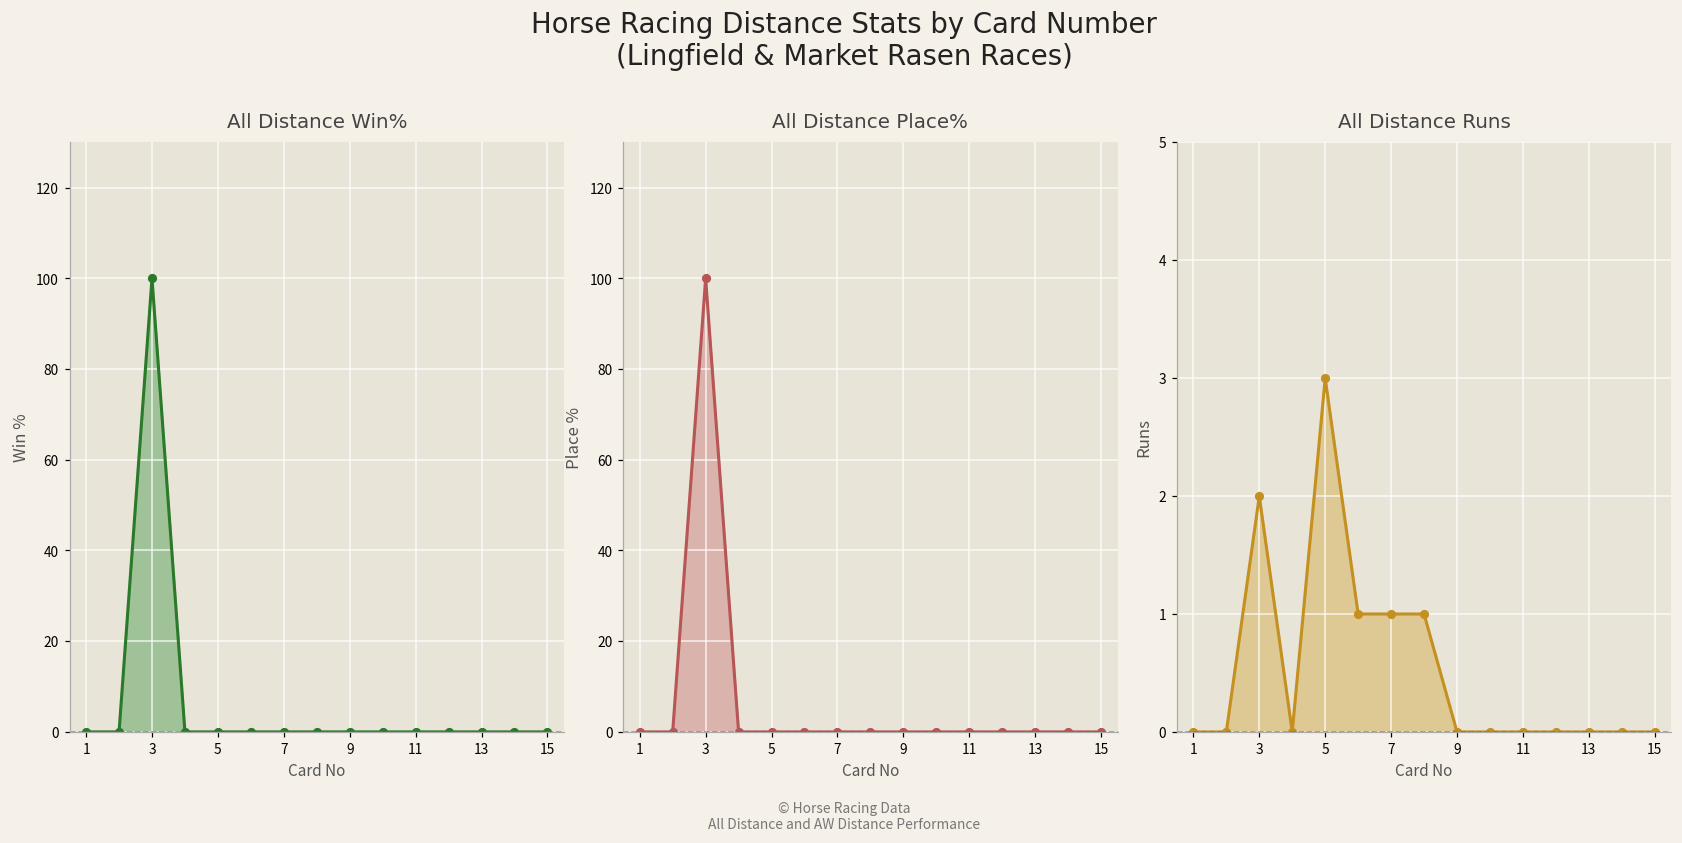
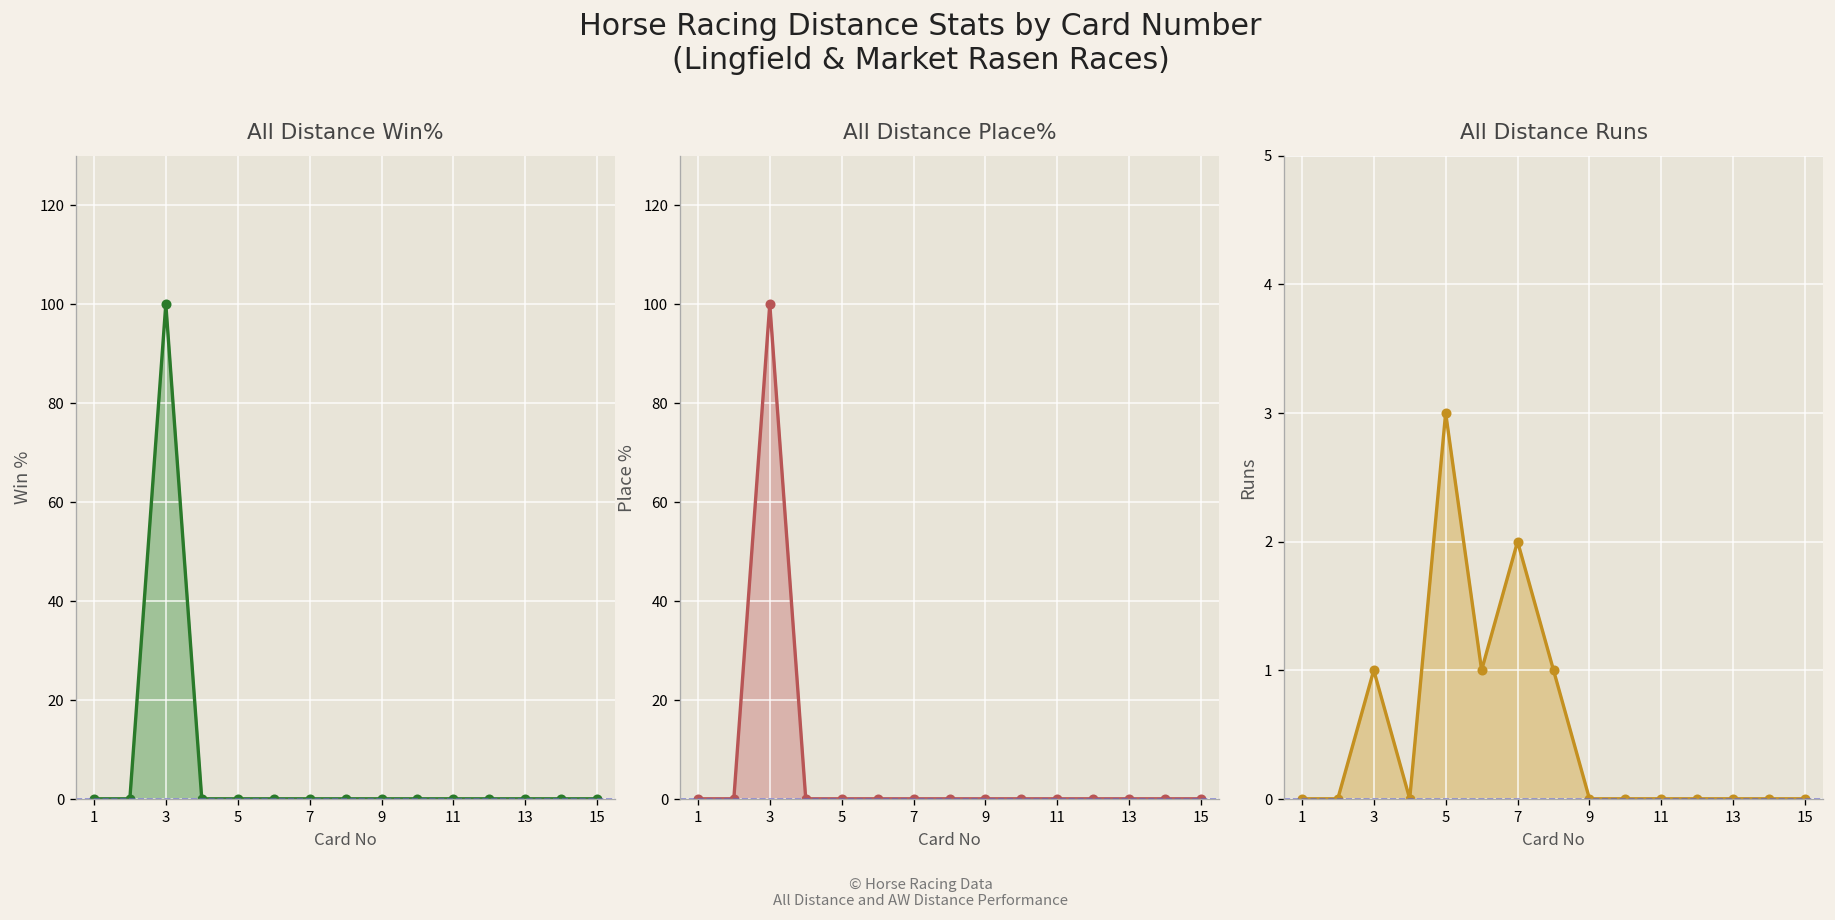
  {
    "All Distance Win%": {
      "1": 0,
      "3": 100,
      "5": 0,
      "7": 0,
      "9": 0,
      "11": 0,
      "13": 0,
      "15": 0
    },
    "All Distance Place%": {
      "1": 0,
      "3": 100,
      "5": 0,
      "7": 0,
      "9": 0,
      "11": 0,
      "13": 0,
      "15": 0
    },
    "All Distance Runs": {
      "1": 0,
-     "3": 2,
+     "3": 1,
      "5": 3,
-     "7": 1,
+     "7": 2,
      "9": 0,
      "11": 0,
      "13": 0,
      "15": 0
    }
  }
